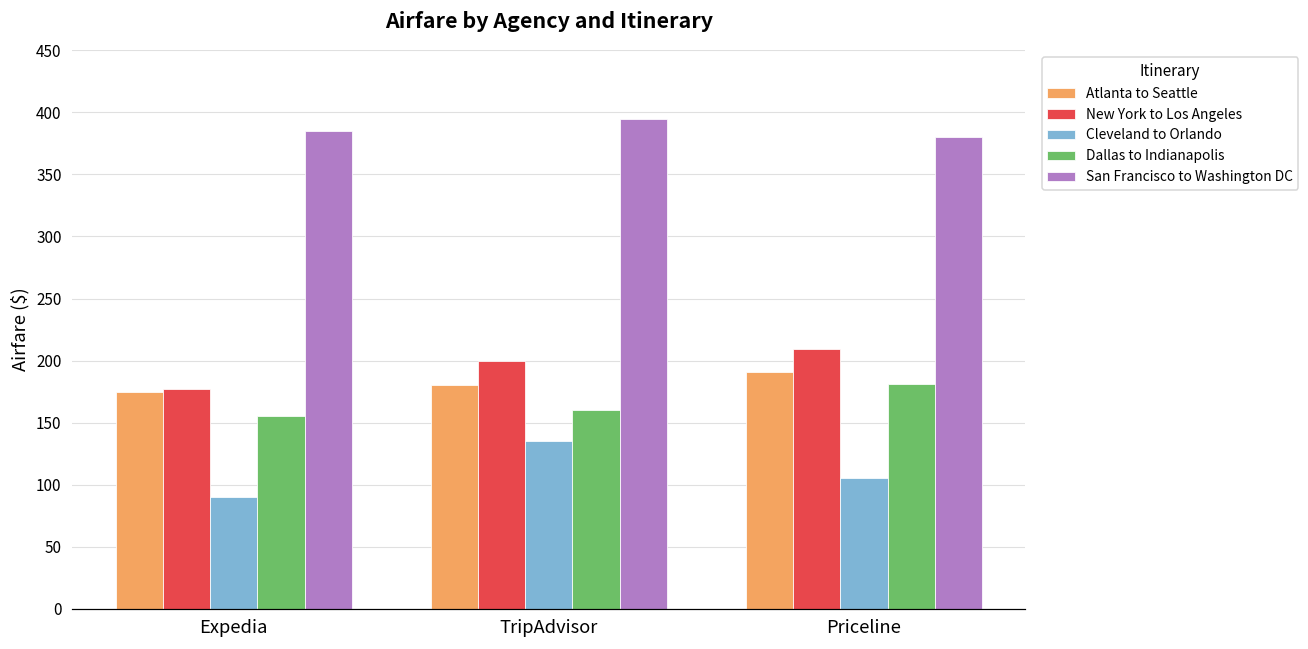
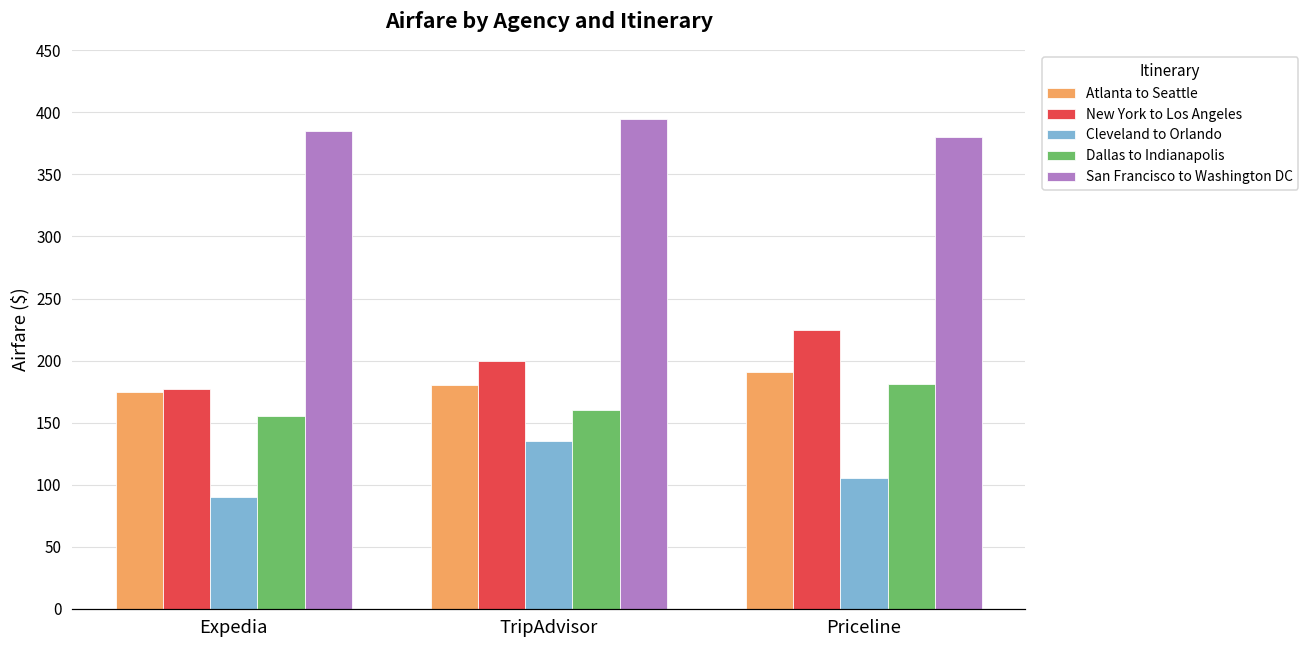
  {
    "Atlanta to Seattle": {
      "Expedia": 175,
      "TripAdvisor": 180,
      "Priceline": 191
    },
    "New York to Los Angeles": {
      "Expedia": 177,
      "TripAdvisor": 200,
-     "Priceline": 209
+     "Priceline": 225
    },
    "Cleveland to Orlando": {
      "Expedia": 90,
      "TripAdvisor": 135,
      "Priceline": 105
    },
    "Dallas to Indianapolis": {
      "Expedia": 155,
      "TripAdvisor": 160,
      "Priceline": 181
    },
    "San Francisco to Washington DC": {
      "Expedia": 385,
      "TripAdvisor": 395,
      "Priceline": 380
    }
  }
